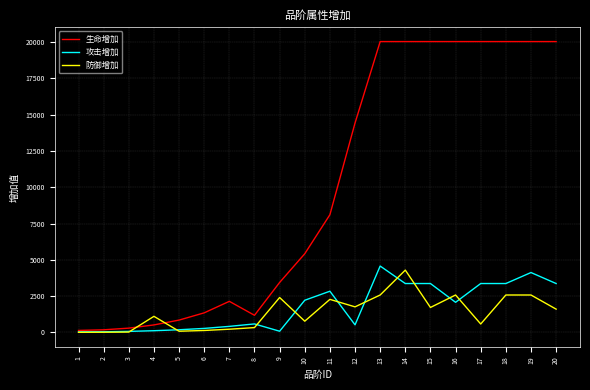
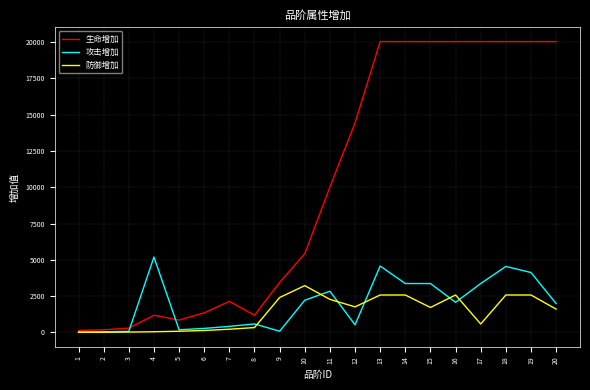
  {
    "生命增加": {
      "3": 300,
-     "4": 500,
+     "4": 1200,
      "5": 900,
      "6": 1400,
      "7": 2100,
      "8": 1200,
      "9": 3400,
      "10": 5400,
-     "11": 8100,
+     "11": 10000,
      "12": 14400,
      "13": 20000,
      "14": 20000,
      "15": 20000,
      "16": 20000,
      "17": 20000,
      "18": 20000,
      "19": 20000,
      "20": 20000
    },
    "攻击增加": {
-     "4": 100,
+     "4": 5200,
      "7": 400,
      "8": 600,
      "9": 100,
      "10": 2200,
      "11": 2800,
      "12": 500,
      "13": 4600,
      "14": 3400,
      "15": 3400,
      "16": 2100,
      "17": 3400,
-     "18": 3400,
+     "18": 4600,
      "19": 4100,
-     "20": 3400
+     "20": 2000
    },
    "防御增加": {
-     "4": 1100,
+     "4": 100,
      "7": 200,
      "8": 300,
      "9": 2400,
-     "10": 800,
+     "10": 3200,
      "11": 2300,
      "12": 1800,
      "13": 2600,
-     "14": 4300,
+     "14": 2600,
      "15": 1700,
      "16": 2600,
      "17": 600,
      "18": 2600,
      "19": 2600,
      "20": 1600
    }
  }
